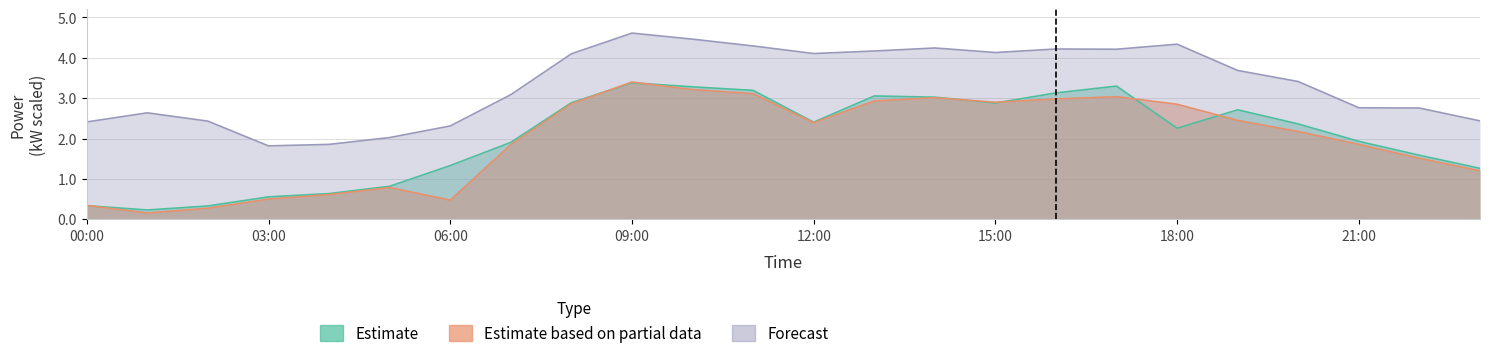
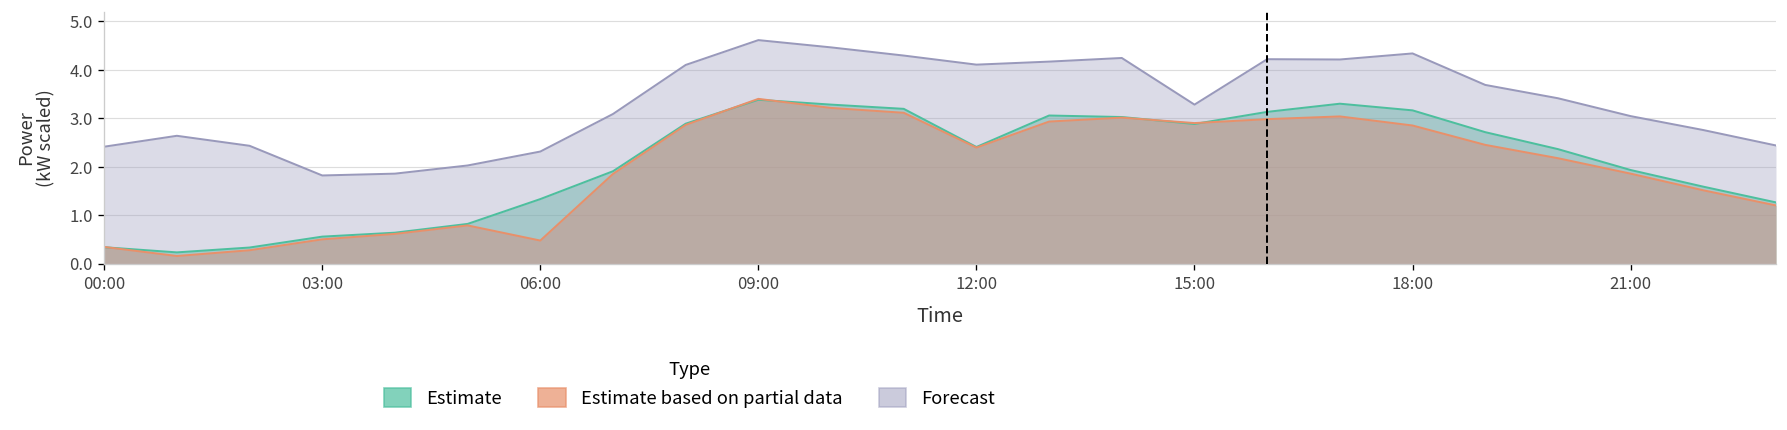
  {
    "Estimate": {
      "06:00": 1.3,
-     "18:00": 2.3,
+     "18:00": 3.2,
      "21:00": 1.9
    },
    "Estimate based on partial data": {
      "06:00": 0.5,
      "18:00": 2.8,
      "21:00": 1.9
    },
    "Forecast": {
      "00:00": 2.4,
      "03:00": 1.8,
      "06:00": 2.3,
      "09:00": 4.6,
      "12:00": 4.1,
-     "15:00": 4.1,
+     "15:00": 3.3,
      "18:00": 4.3,
-     "21:00": 2.8
+     "21:00": 3.0
    }
  }
